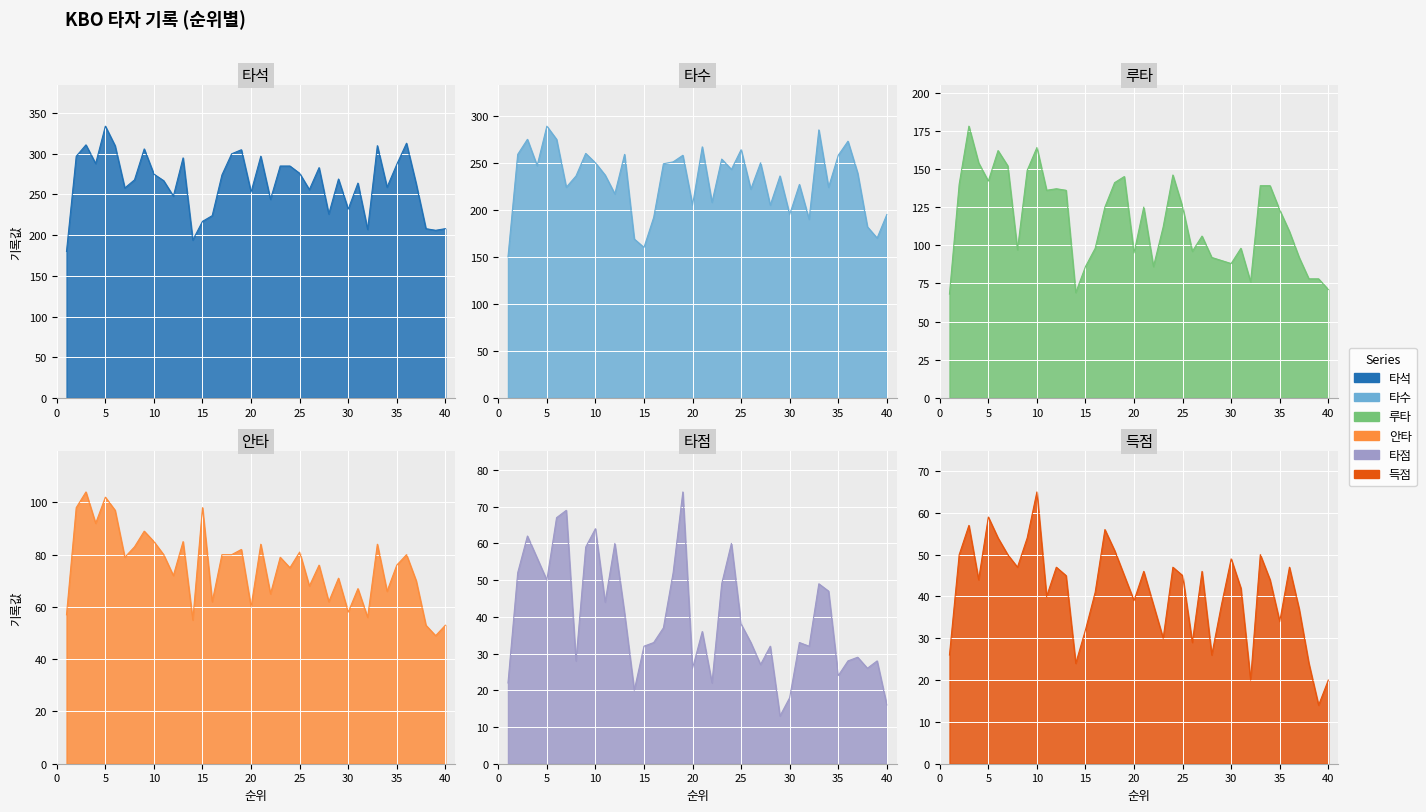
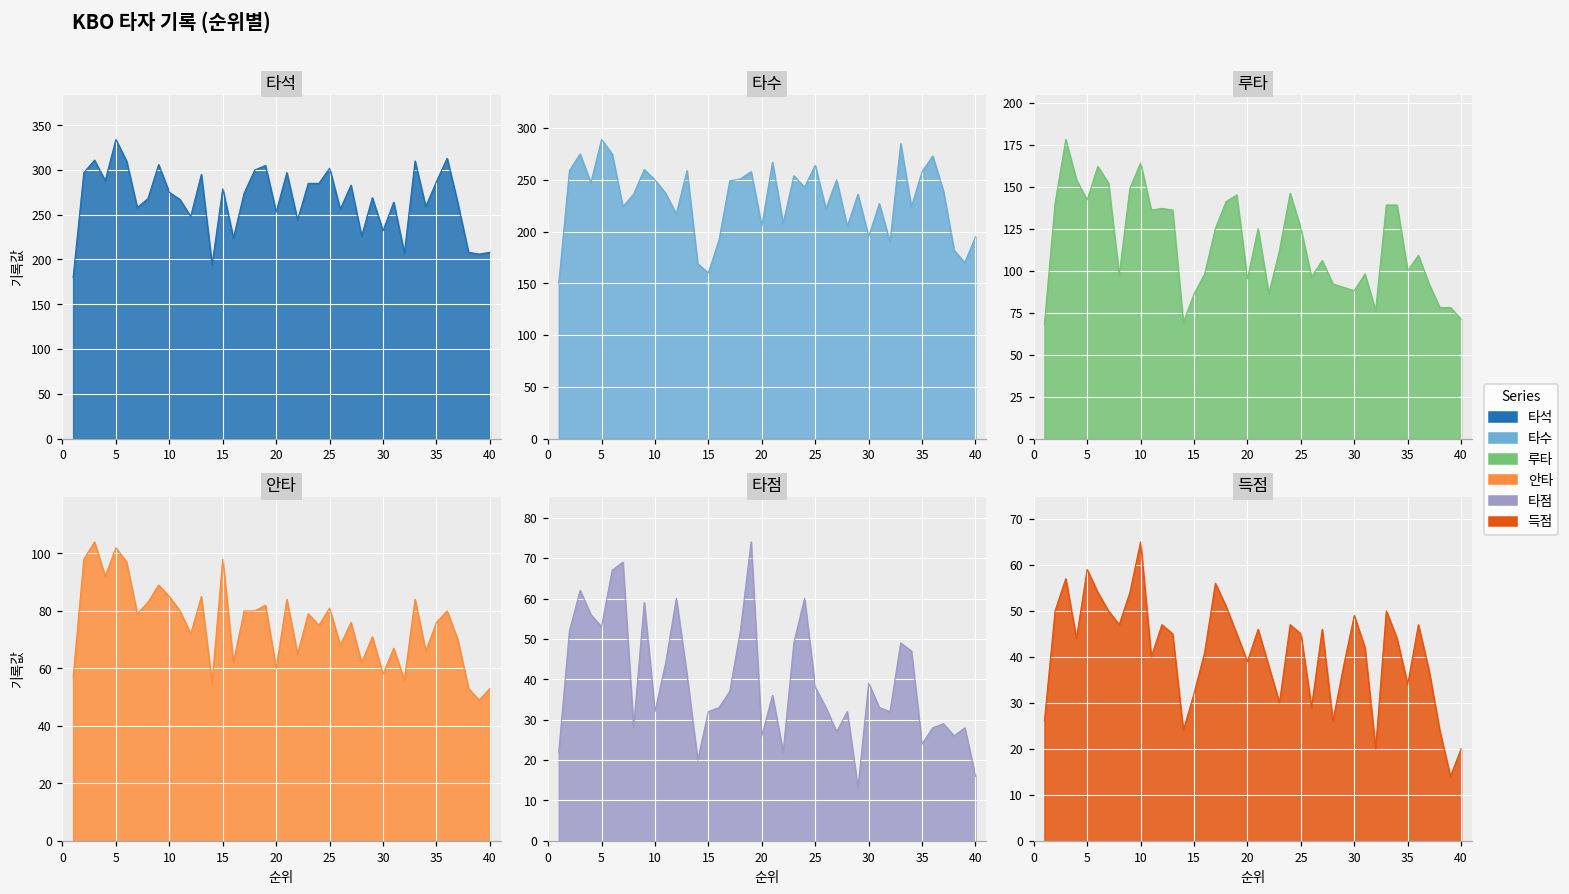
  {
    "타석": {
      "5": 330,
      "10": 280,
-     "15": 220,
+     "15": 280,
      "20": 250,
-     "25": 280,
+     "25": 300,
      "30": 230,
      "35": 290,
      "40": 210
    },
    "타수": {
      "5": 290,
      "10": 250,
      "15": 160,
      "20": 210,
      "25": 260,
      "30": 200,
      "35": 260,
      "40": 200
    },
    "루타": {
      "5": 142,
      "10": 164,
      "15": 86,
      "20": 95,
      "25": 125,
      "30": 88,
-     "35": 123,
+     "35": 100,
      "40": 71
    },
    "안타": {
      "5": 102,
      "10": 85,
      "15": 98,
      "20": 60,
      "25": 81,
      "30": 58,
      "35": 76,
      "40": 53
    },
    "타점": {
-     "5": 50,
-     "10": 64,
+     "5": 53,
+     "10": 32,
      "15": 32,
      "20": 26,
      "25": 38,
-     "30": 18,
+     "30": 39,
      "35": 24,
      "40": 16
    },
    "득점": {
      "5": 59,
      "10": 65,
      "15": 32,
      "20": 39,
      "25": 45,
      "30": 49,
      "35": 34,
      "40": 20
    }
  }
